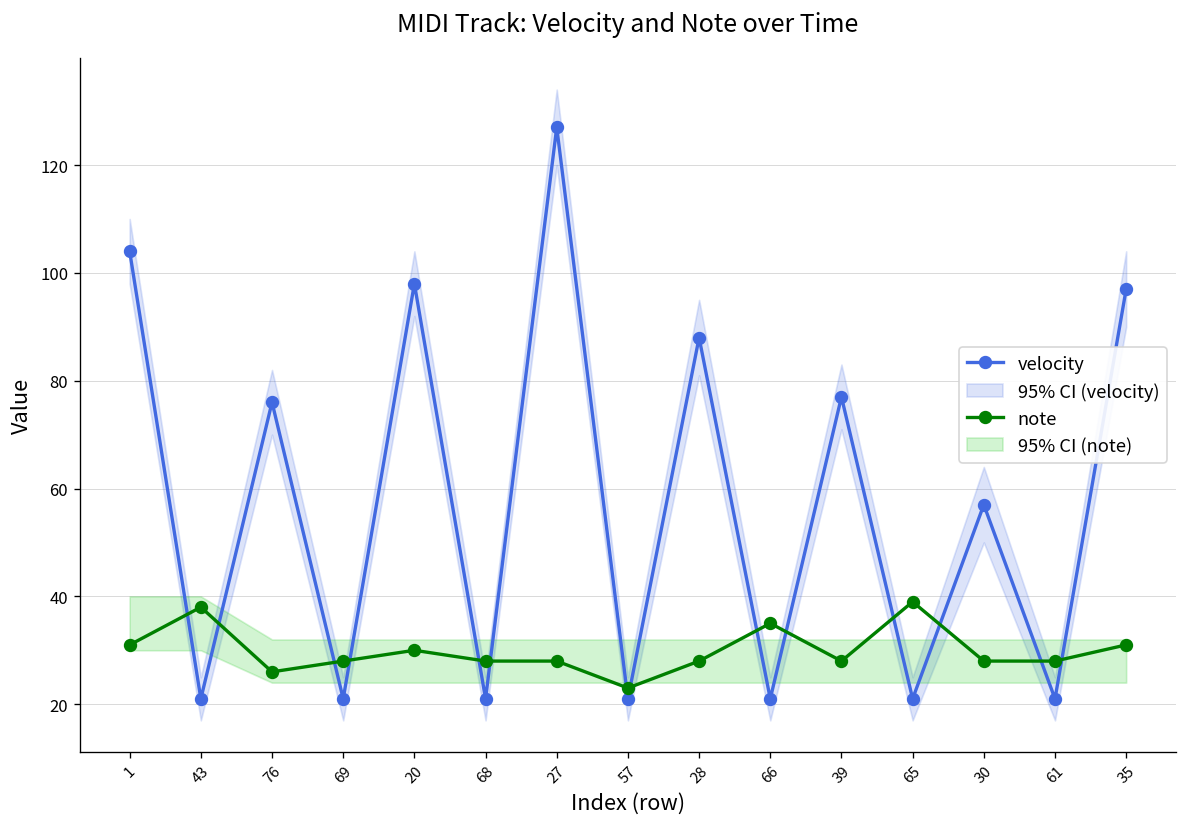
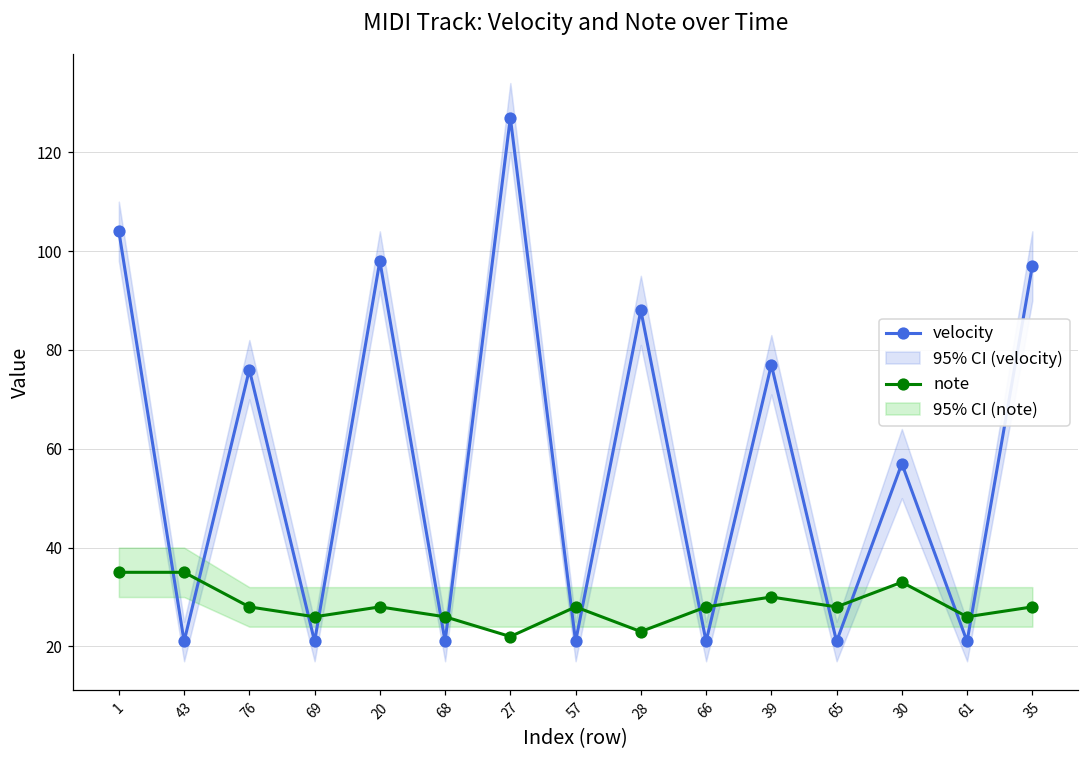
  {
    "note": {
-     "1": 31,
-     "43": 38,
-     "76": 26,
-     "69": 28,
-     "20": 30,
-     "68": 28,
-     "27": 28,
-     "57": 23,
-     "28": 28,
-     "66": 35,
-     "39": 28,
-     "65": 39,
-     "30": 28,
-     "61": 28,
-     "35": 31
+     "1": 35,
+     "43": 35,
+     "76": 28,
+     "69": 26,
+     "20": 28,
+     "68": 26,
+     "27": 22,
+     "57": 28,
+     "28": 23,
+     "66": 28,
+     "39": 30,
+     "65": 28,
+     "30": 33,
+     "61": 26,
+     "35": 28
    }
  }
